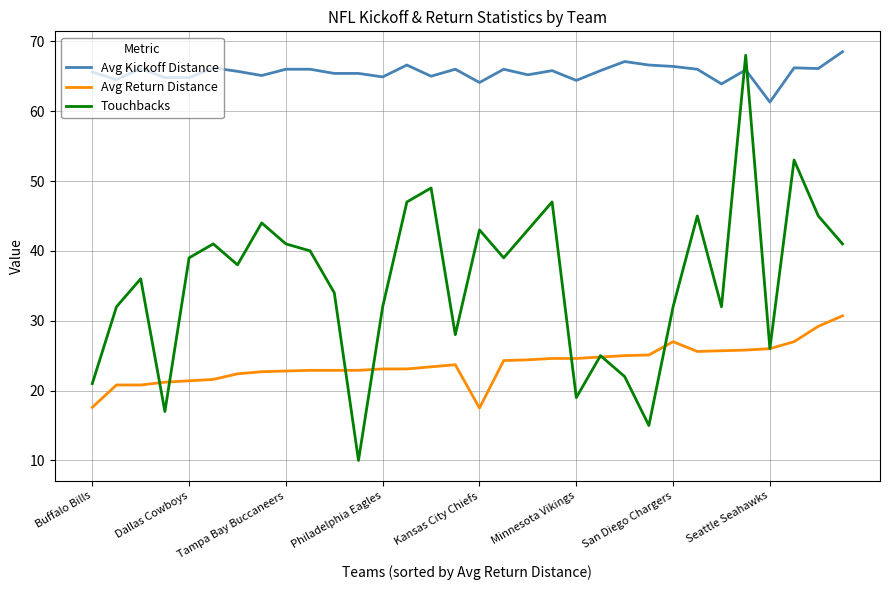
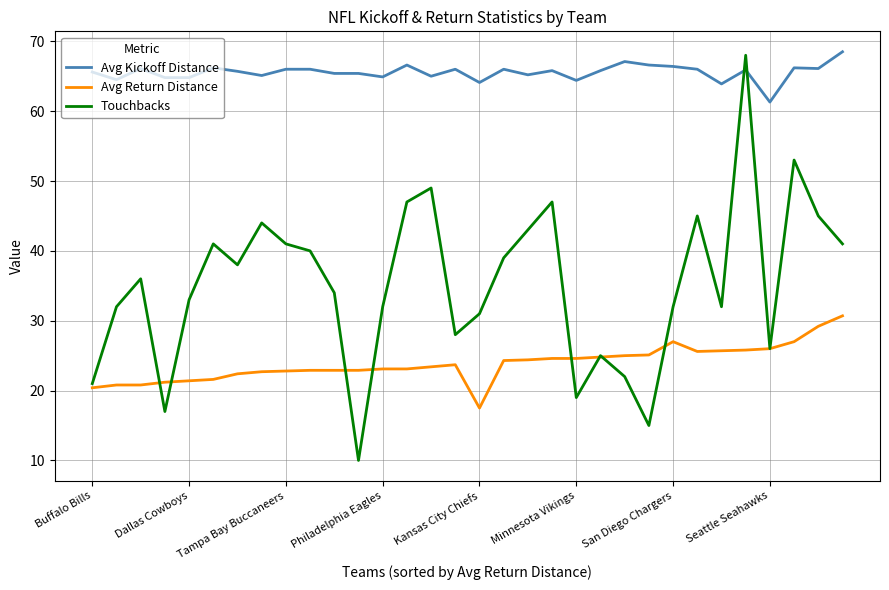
  {
    "Avg Kickoff Distance": {
      "Tampa Bay Buccaneers": 66,
      "Philadelphia Eagles": 65,
      "Kansas City Chiefs": 64,
      "Minnesota Vikings": 64,
      "San Diego Chargers": 66,
      "Seattle Seahawks": 61
    },
    "Avg Return Distance": {
-     "Buffalo Bills": 18,
+     "Buffalo Bills": 20,
      "Dallas Cowboys": 21,
      "Tampa Bay Buccaneers": 23,
      "Philadelphia Eagles": 23,
      "Kansas City Chiefs": 18,
      "Minnesota Vikings": 25,
      "San Diego Chargers": 27
    },
    "Touchbacks": {
      "Buffalo Bills": 21,
-     "Dallas Cowboys": 39,
+     "Dallas Cowboys": 33,
      "Tampa Bay Buccaneers": 41,
      "Philadelphia Eagles": 32,
-     "Kansas City Chiefs": 43,
+     "Kansas City Chiefs": 31,
      "Minnesota Vikings": 19,
      "San Diego Chargers": 32
    }
  }
